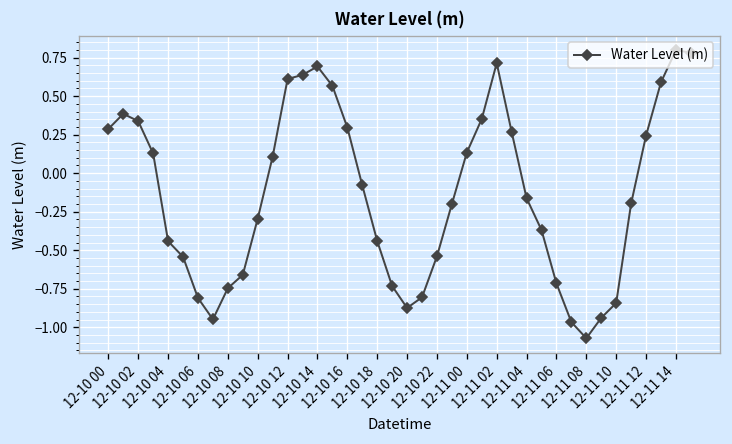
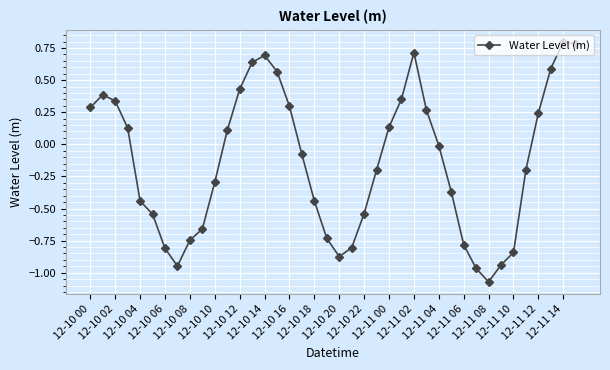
  {
    "12-10 00": 0.29,
    "12-10 02": 0.34,
    "12-10 04": -0.44,
    "12-10 06": -0.81,
    "12-10 08": -0.75,
    "12-10 10": -0.29,
-   "12-10 12": 0.61,
+   "12-10 12": 0.43,
    "12-10 14": 0.69,
    "12-10 16": 0.30,
    "12-10 18": -0.44,
    "12-10 20": -0.87,
    "12-10 22": -0.54,
    "12-11 00": 0.13,
    "12-11 02": 0.71,
-   "12-11 04": -0.16,
-   "12-11 06": -0.72,
+   "12-11 04": -0.01,
+   "12-11 06": -0.78,
    "12-11 08": -1.07,
    "12-11 10": -0.84,
    "12-11 12": 0.24
  }
